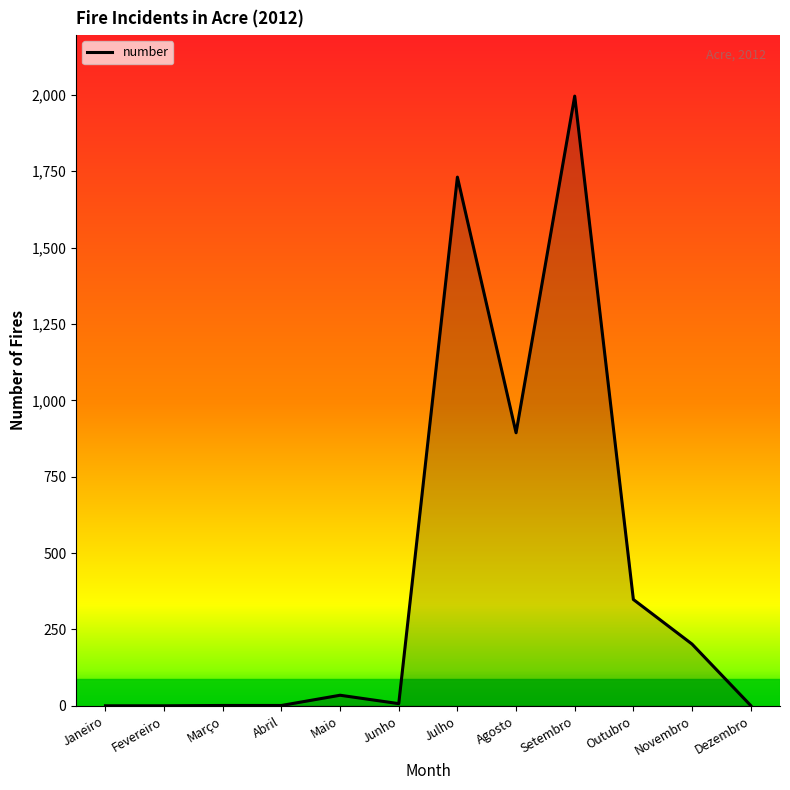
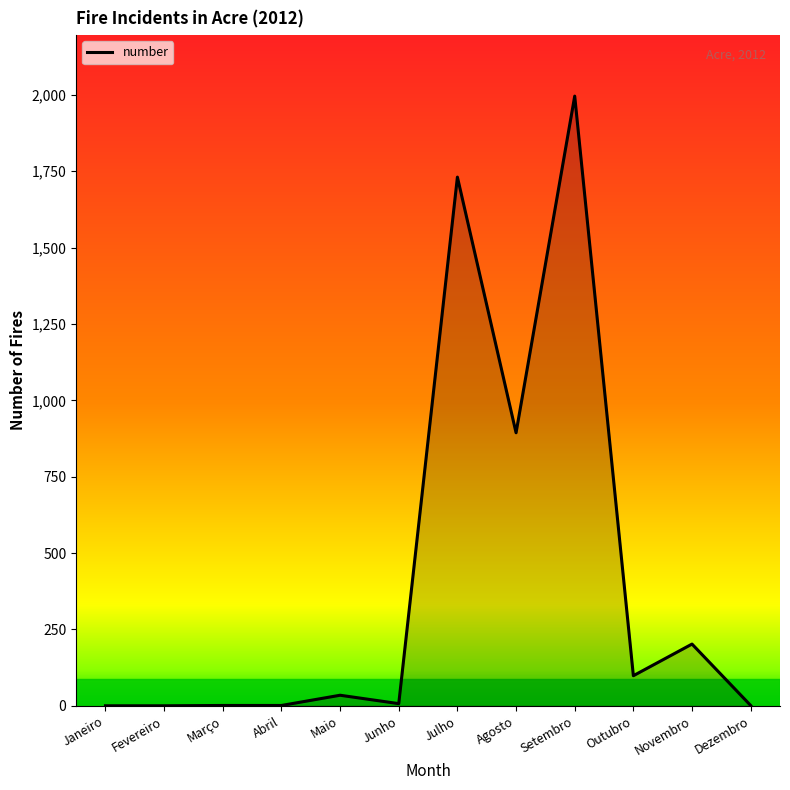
  {
    "Julho": "1,730",
    "Agosto": "890",
    "Setembro": "2,000",
-   "Outubro": "350",
+   "Outubro": "100",
    "Novembro": "200"
  }
